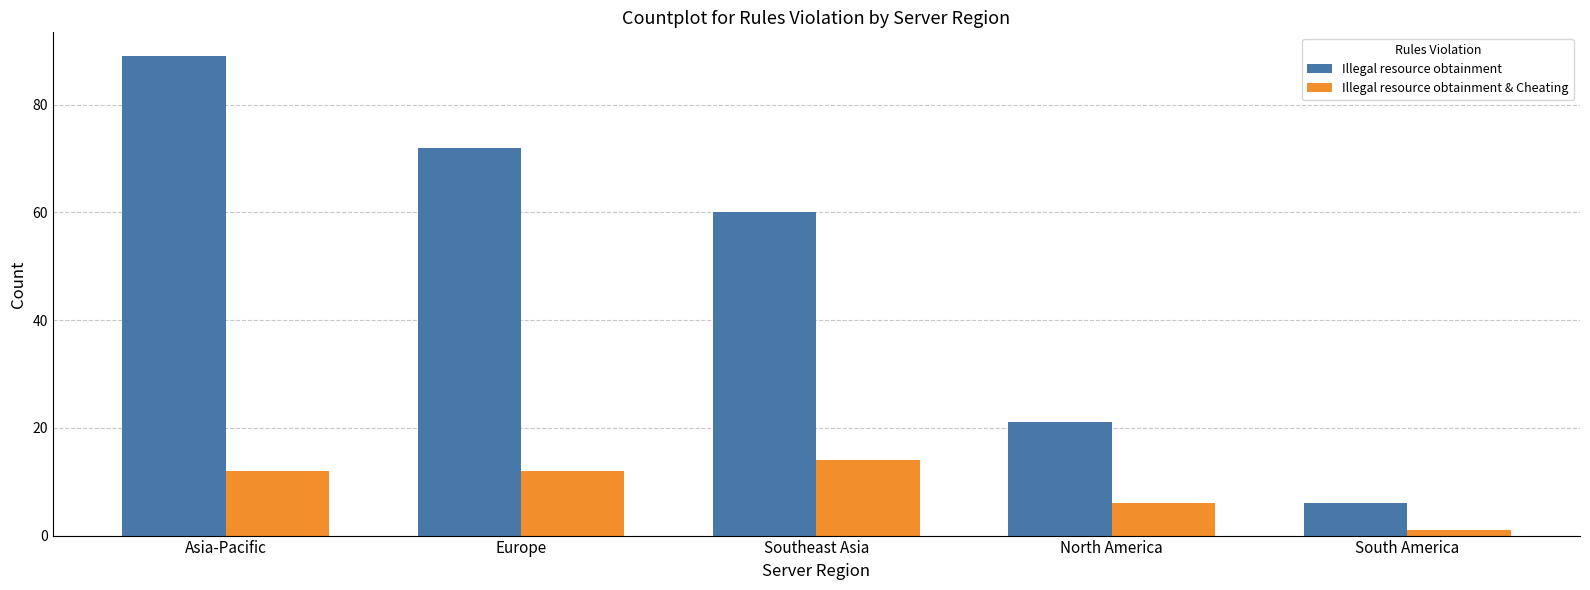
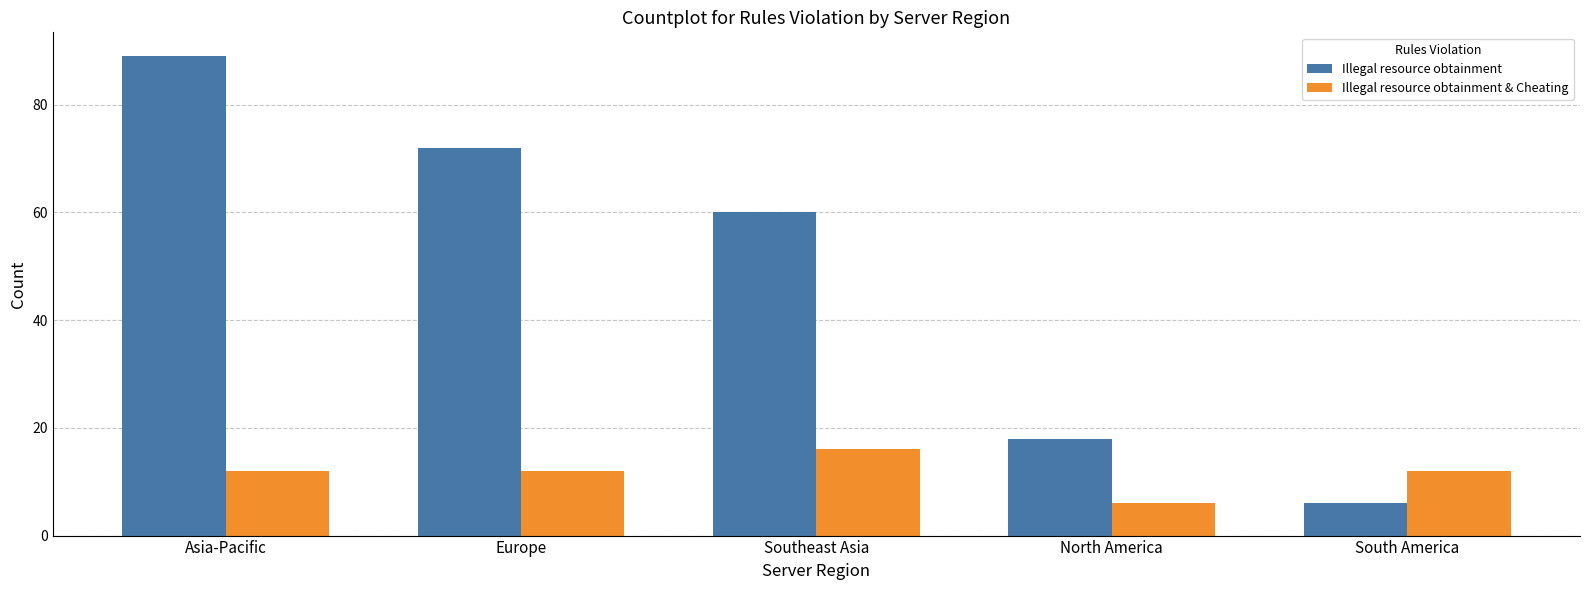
  {
    "Illegal resource obtainment": {
      "Asia-Pacific": 89,
      "Europe": 72,
      "Southeast Asia": 60,
-     "North America": 21,
+     "North America": 18,
      "South America": 6
    },
    "Illegal resource obtainment & Cheating": {
      "Asia-Pacific": 12,
      "Europe": 12,
-     "Southeast Asia": 14,
+     "Southeast Asia": 16,
      "North America": 6,
-     "South America": 1
+     "South America": 12
    }
  }
